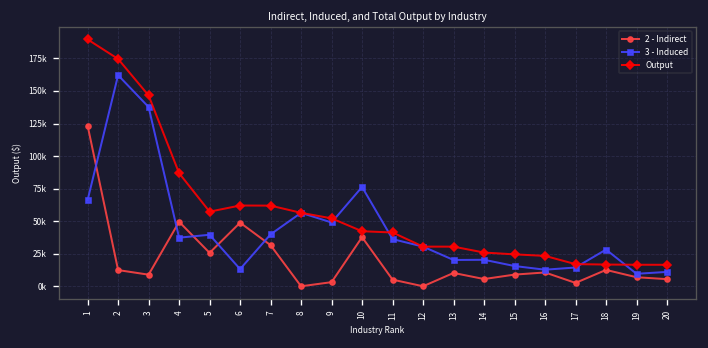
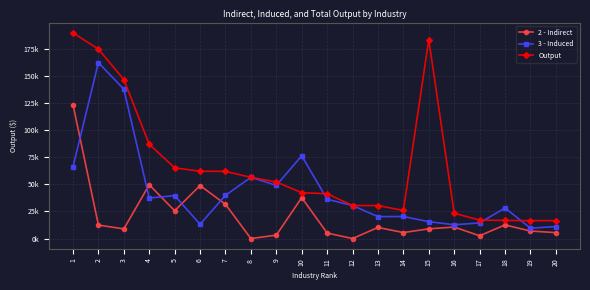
  {
    "2 - Indirect": {
      "1": 123000,
      "2": 12000,
      "3": 9000,
      "4": 50000,
      "5": 26000,
      "6": 49000,
      "7": 32000,
      "8": 0,
      "9": 3000,
      "10": 38000,
      "11": 5000,
      "12": 0,
      "13": 10000,
      "14": 6000,
      "15": 9000,
      "17": 3000,
      "18": 13000,
      "19": 7000,
      "20": 5000
    },
    "3 - Induced": {
      "1": 66000,
      "2": 162000,
      "3": 138000,
      "4": 37000,
      "5": 40000,
      "6": 13000,
      "7": 40000,
      "9": 49000,
      "10": 76000,
      "11": 36000,
      "13": 20000,
      "14": 20000,
      "15": 16000,
      "17": 14000,
      "18": 28000,
      "19": 10000,
      "20": 11000
    },
    "Output": {
      "1": 190000,
      "2": 175000,
      "3": 147000,
      "4": 87000,
-     "5": 57000,
+     "5": 65000,
      "6": 62000,
      "7": 62000,
      "9": 52000,
      "10": 42000,
      "11": 41000,
      "13": 30000,
      "14": 26000,
-     "15": 25000,
+     "15": 183000,
      "16": 23000,
      "17": 17000,
      "18": 17000,
      "19": 17000,
      "20": 16000
    }
  }
